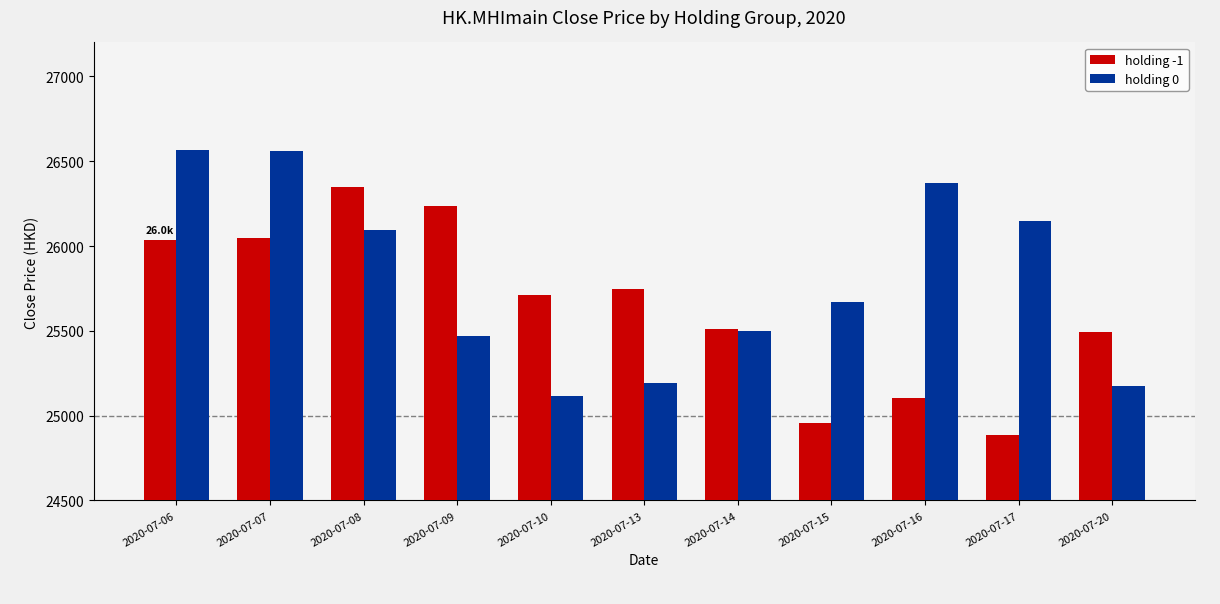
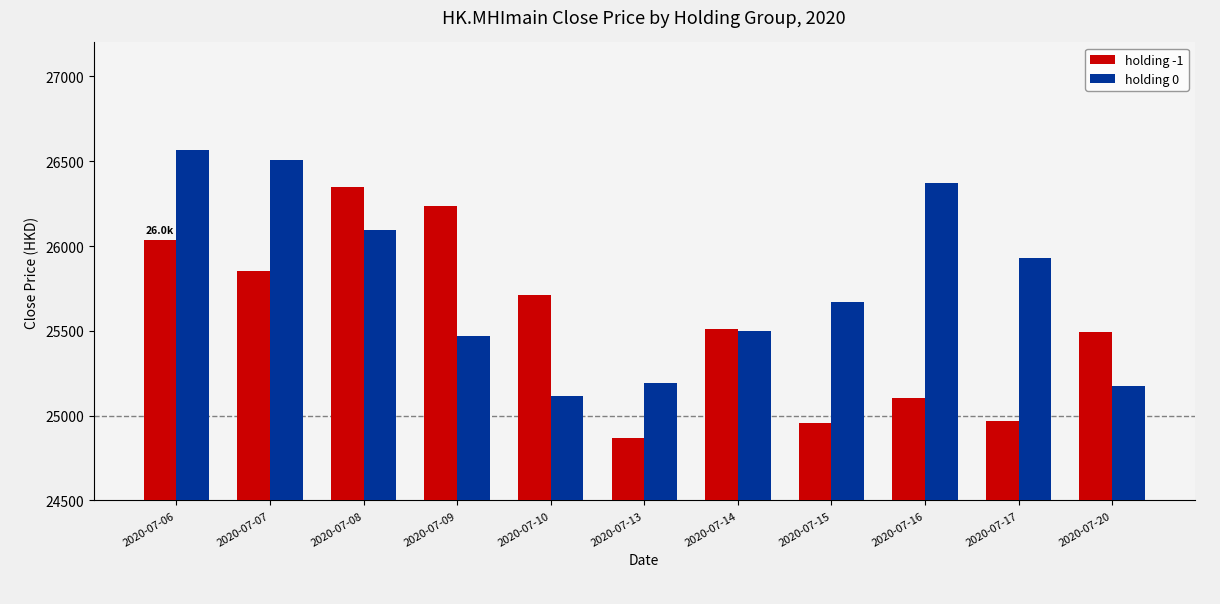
  {
    "holding -1": {
-     "2020-07-07": 26050,
+     "2020-07-07": 25850,
      "2020-07-08": 26350,
      "2020-07-09": 26240,
      "2020-07-10": 25710,
-     "2020-07-13": 25750,
+     "2020-07-13": 24870,
      "2020-07-14": 25510,
      "2020-07-15": 24960,
      "2020-07-16": 25110,
-     "2020-07-17": 24890,
+     "2020-07-17": 24970,
      "2020-07-20": 25490
    },
    "holding 0": {
      "2020-07-06": 26570,
-     "2020-07-07": 26560,
+     "2020-07-07": 26510,
      "2020-07-08": 26100,
      "2020-07-09": 25470,
      "2020-07-10": 25120,
      "2020-07-13": 25200,
      "2020-07-14": 25500,
      "2020-07-15": 25670,
      "2020-07-16": 26370,
-     "2020-07-17": 26150,
+     "2020-07-17": 25930,
      "2020-07-20": 25170
    }
  }
